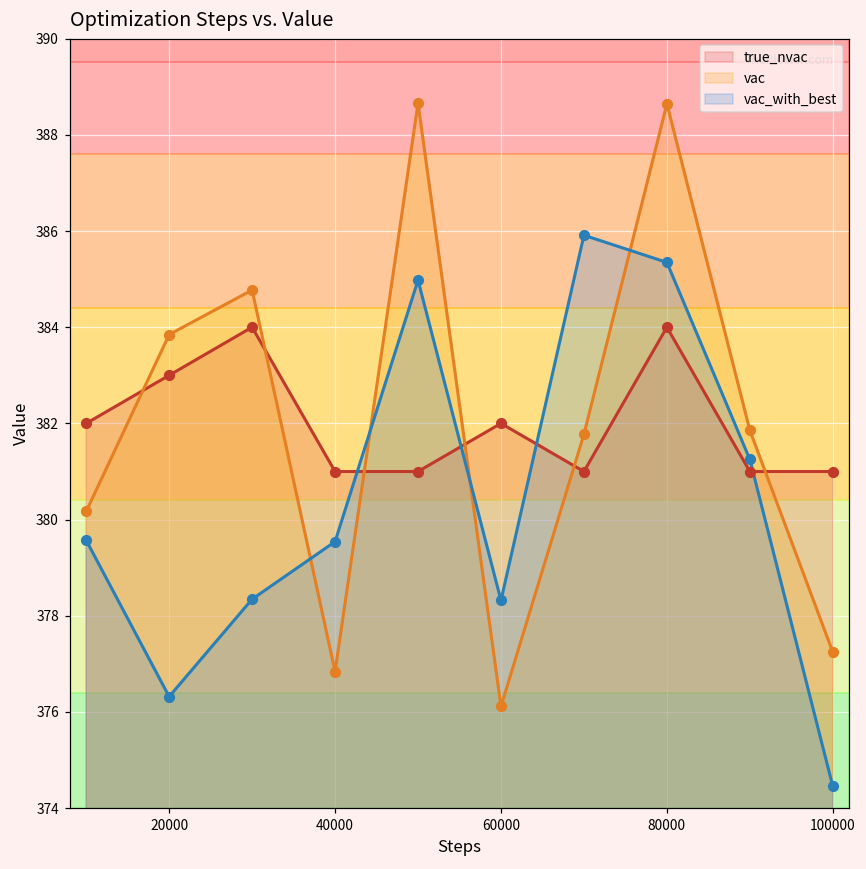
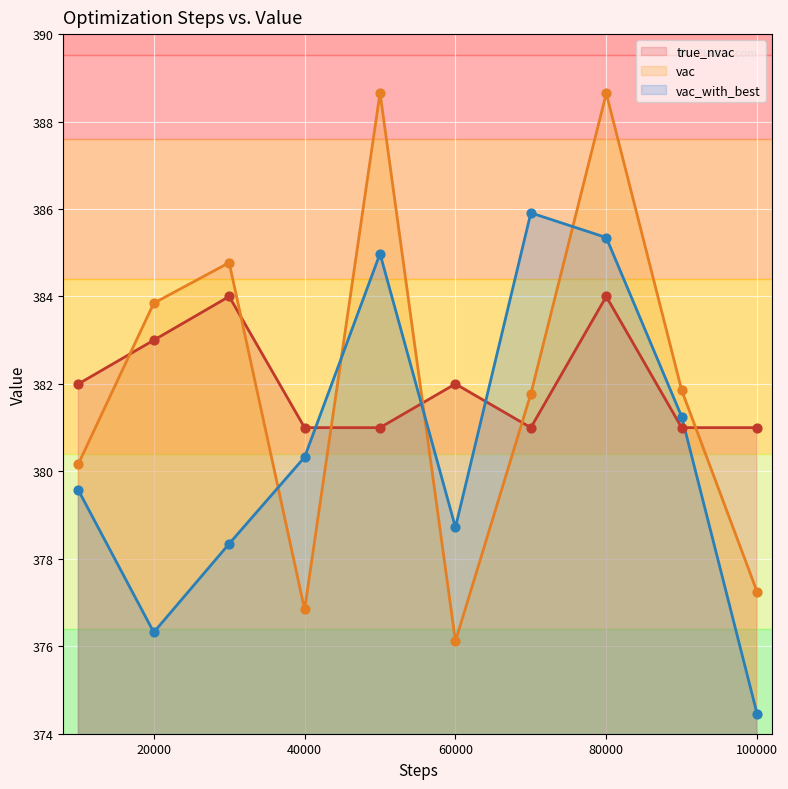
  {
    "vac_with_best": {
      "20000": 376.3,
-     "40000": 379.5,
-     "60000": 378.3,
+     "40000": 380.3,
+     "60000": 378.7,
      "80000": 385.3,
      "100000": 374.5
    }
  }
